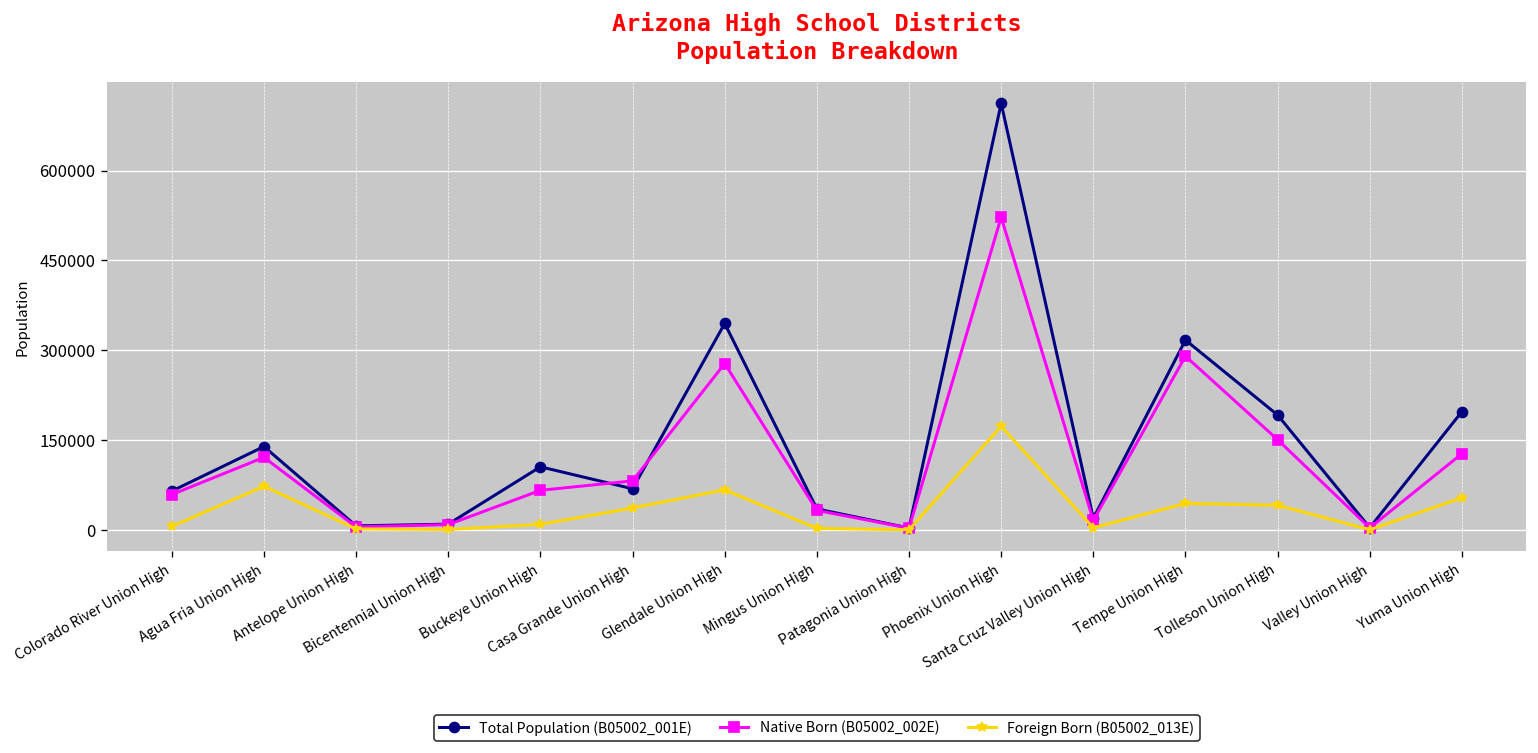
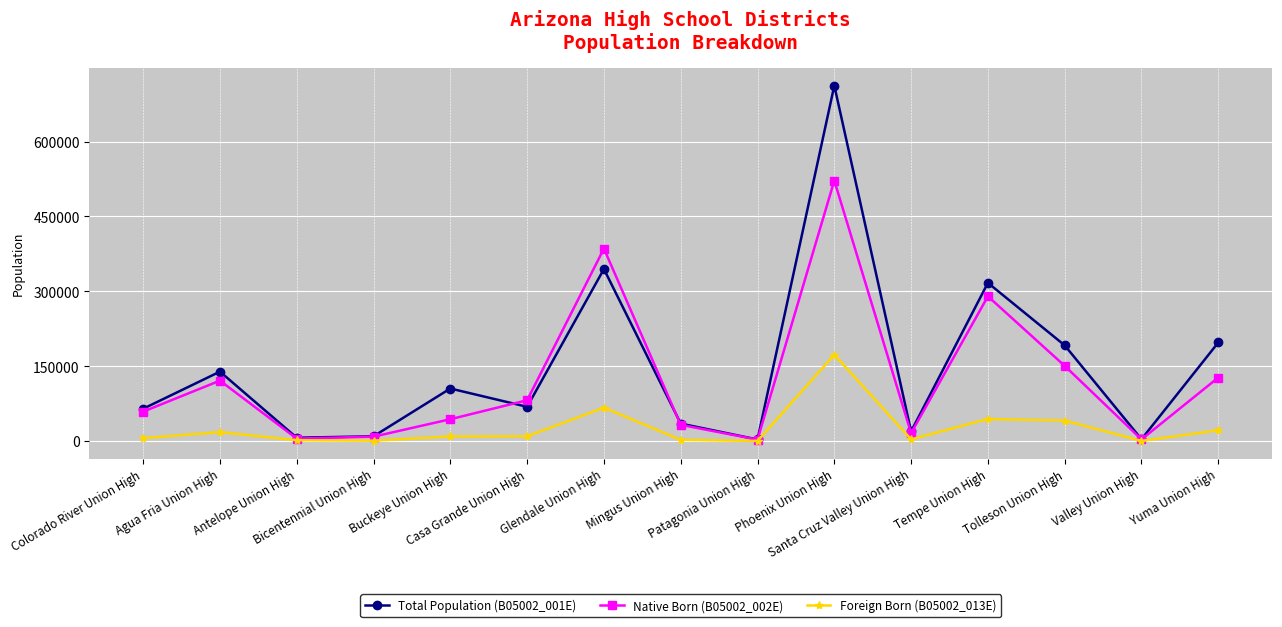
  {
    "Total Population (B05002_001E)": {
      "Colorado River Union High": 60000,
      "Agua Fria Union High": 140000,
      "Buckeye Union High": 110000,
      "Casa Grande Union High": 70000,
      "Glendale Union High": 340000,
      "Phoenix Union High": 710000,
      "Tempe Union High": 320000,
      "Tolleson Union High": 190000,
      "Yuma Union High": 200000
    },
    "Native Born (B05002_002E)": {
      "Colorado River Union High": 60000,
      "Agua Fria Union High": 120000,
-     "Buckeye Union High": 70000,
+     "Buckeye Union High": 40000,
      "Casa Grande Union High": 80000,
-     "Glendale Union High": 280000,
+     "Glendale Union High": 390000,
      "Phoenix Union High": 520000,
      "Tempe Union High": 290000,
      "Tolleson Union High": 150000,
      "Yuma Union High": 130000
    },
    "Foreign Born (B05002_013E)": {
      "Colorado River Union High": 10000,
-     "Agua Fria Union High": 70000,
+     "Agua Fria Union High": 20000,
      "Bicentennial Union High": 0,
      "Buckeye Union High": 10000,
-     "Casa Grande Union High": 40000,
+     "Casa Grande Union High": 10000,
      "Glendale Union High": 70000,
      "Mingus Union High": 0,
      "Phoenix Union High": 170000,
      "Santa Cruz Valley Union High": 0,
      "Tempe Union High": 40000,
      "Tolleson Union High": 40000,
-     "Yuma Union High": 50000
+     "Yuma Union High": 20000
    }
  }
